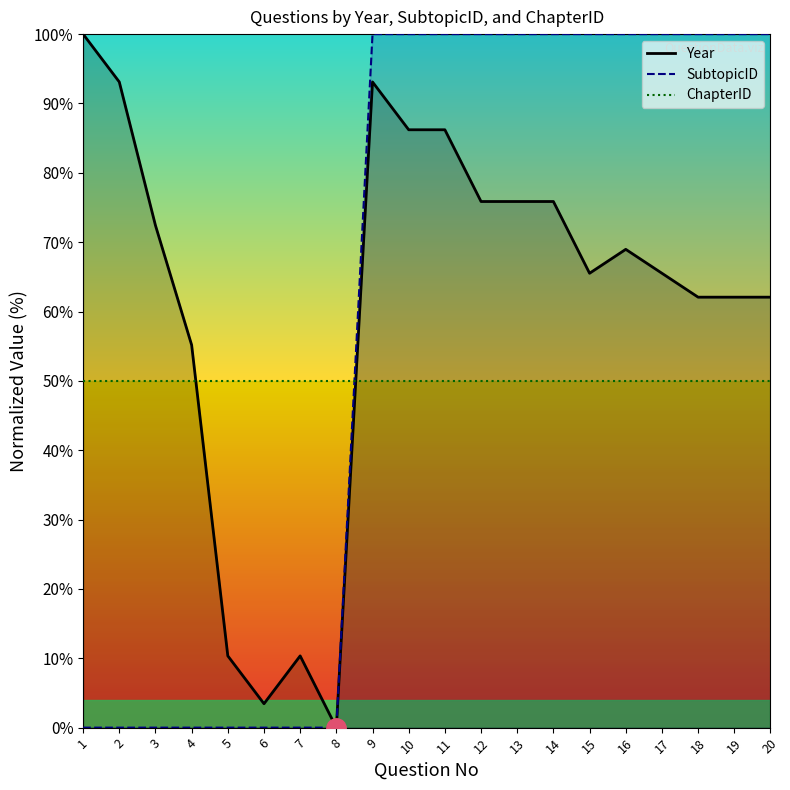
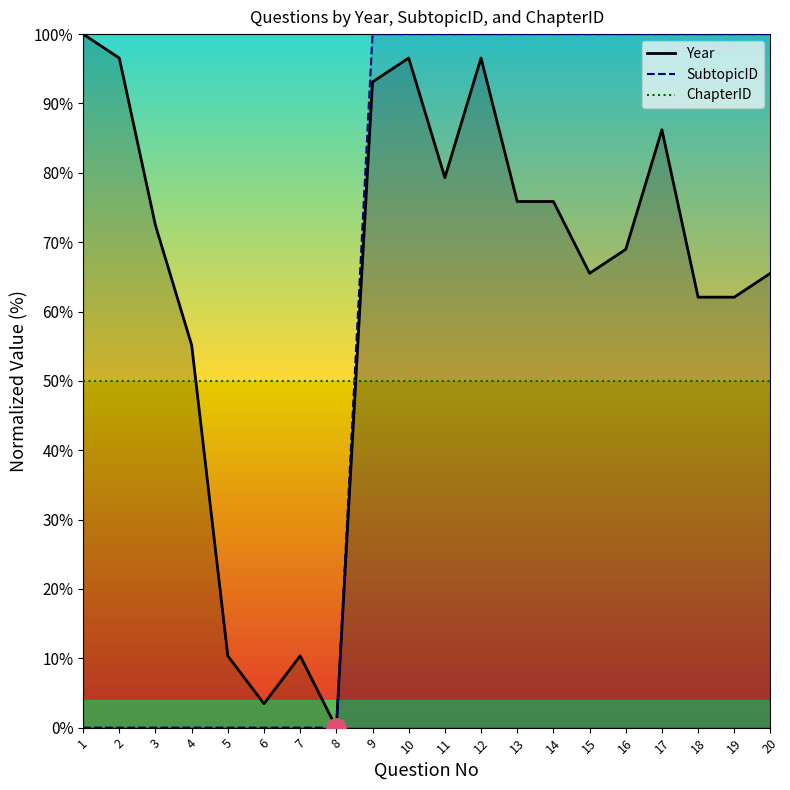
  {
    "Year": {
      "1": "100%",
-     "2": "93%",
+     "2": "97%",
      "3": "72%",
      "4": "55%",
      "5": "10%",
      "7": "10%",
      "9": "93%",
-     "10": "86%",
-     "11": "86%",
-     "12": "76%",
+     "10": "97%",
+     "11": "79%",
+     "12": "97%",
      "13": "76%",
      "14": "76%",
      "15": "66%",
      "16": "69%",
-     "17": "66%",
+     "17": "86%",
      "18": "62%",
      "19": "62%",
-     "20": "62%"
+     "20": "66%"
    },
    "SubtopicID": {
      "9": "100%",
      "10": "100%",
      "11": "100%",
      "12": "100%",
      "13": "100%",
      "14": "100%",
      "15": "100%",
      "16": "100%",
      "17": "100%",
      "18": "100%",
      "19": "100%",
      "20": "100%"
    },
    "ChapterID": {
      "1": "50%",
      "2": "50%",
      "3": "50%",
      "4": "50%",
      "5": "50%",
      "6": "50%",
      "7": "50%",
      "8": "50%",
      "9": "50%",
      "10": "50%",
      "11": "50%",
      "12": "50%",
      "13": "50%",
      "14": "50%",
      "15": "50%",
      "16": "50%",
      "17": "50%",
      "18": "50%",
      "19": "50%",
      "20": "50%"
    }
  }
